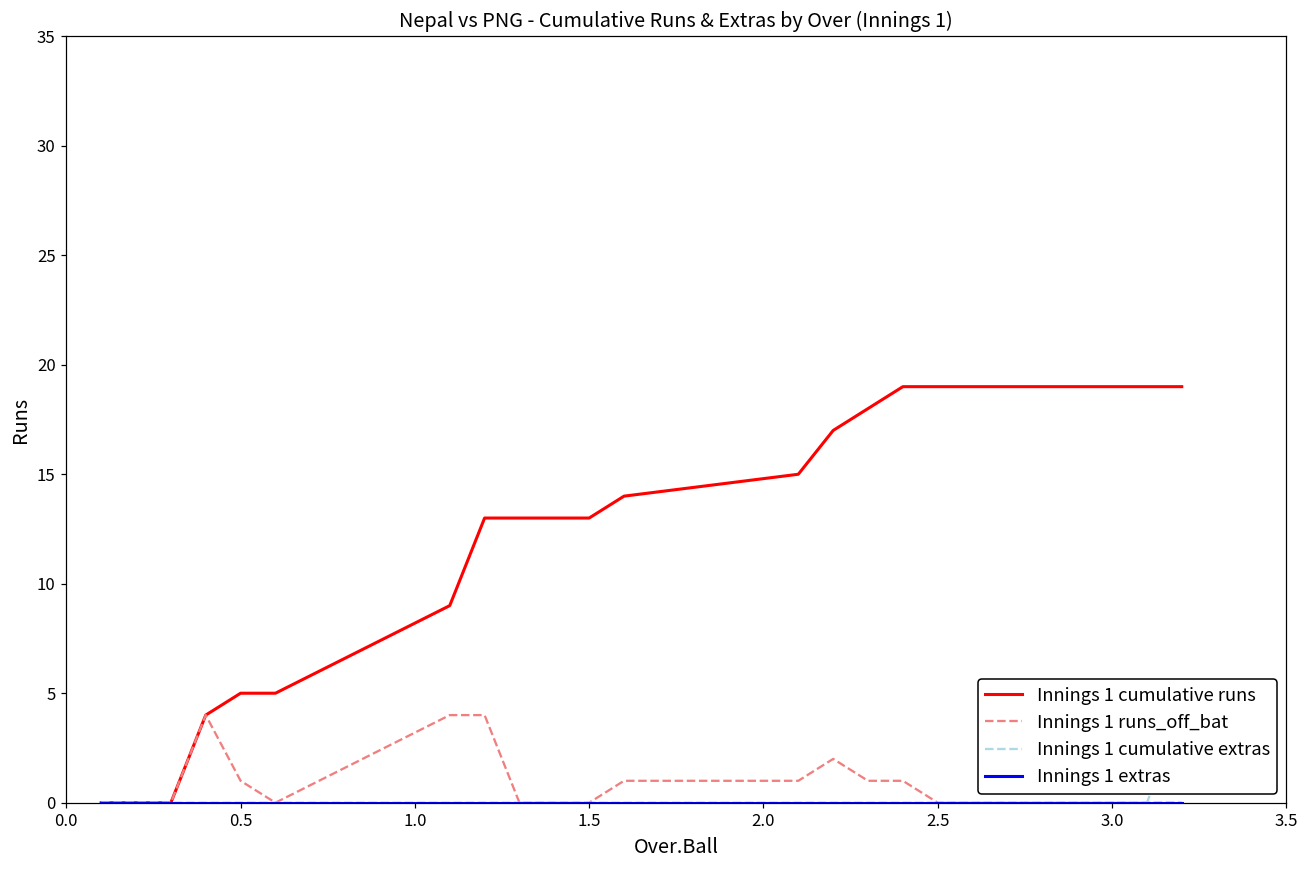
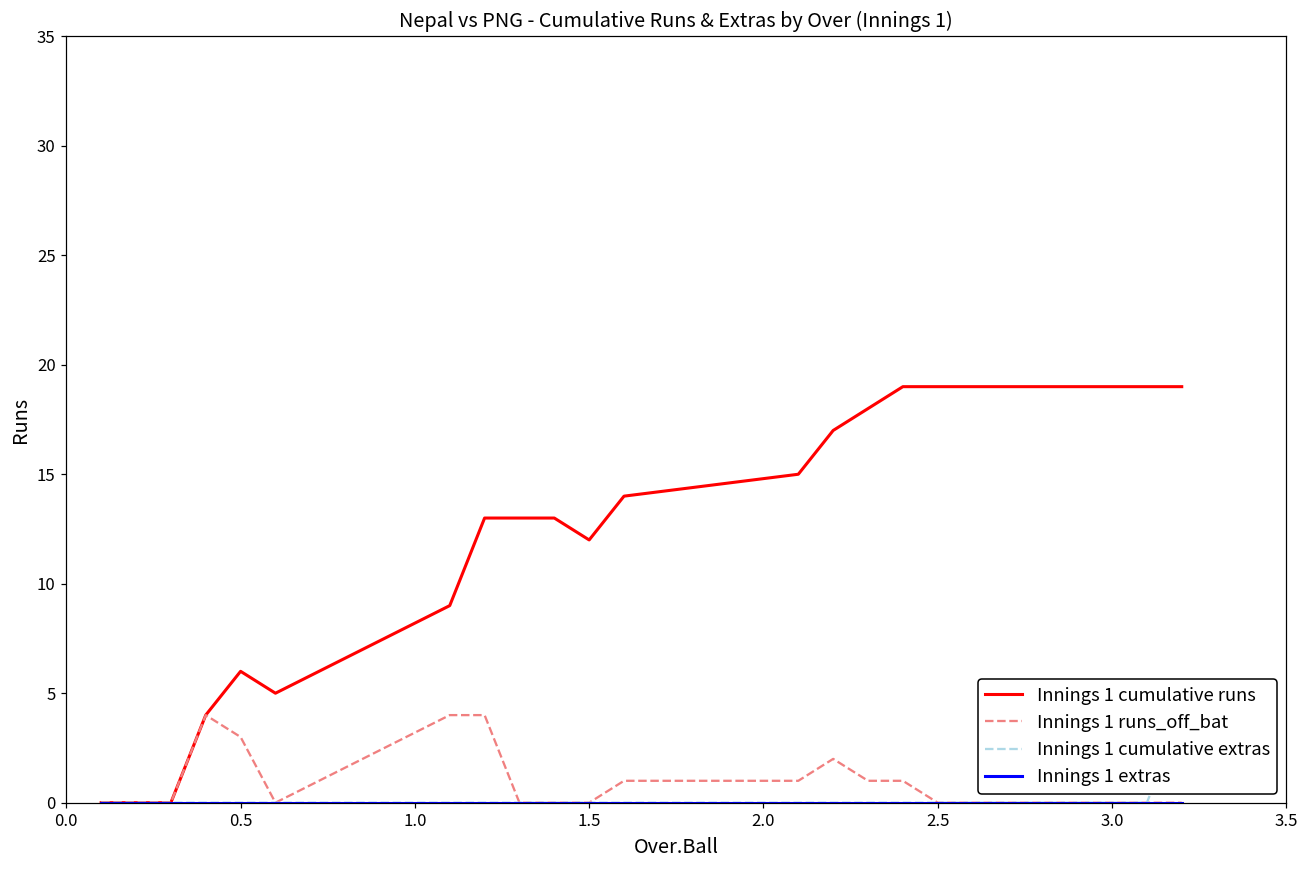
  {
    "Innings 1 cumulative runs": {
-     "0.5": 5,
-     "1.5": 13,
+     "0.5": 6,
+     "1.5": 12,
      "2.5": 19
    },
    "Innings 1 runs_off_bat": {
-     "0.5": 1
+     "0.5": 3
    }
  }
